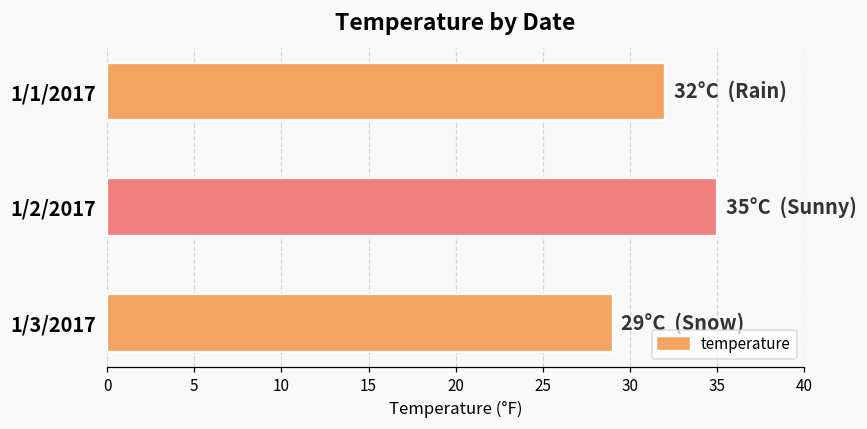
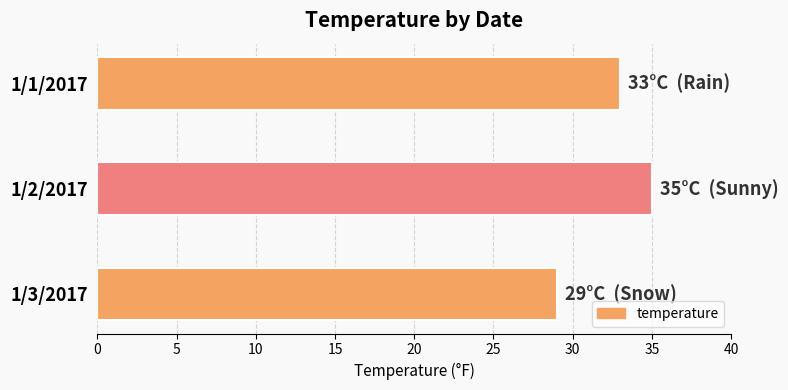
  {
-   "1/1/2017": "32°C",
+   "1/1/2017": "33°C",
    "1/2/2017": "35°C"
  }
